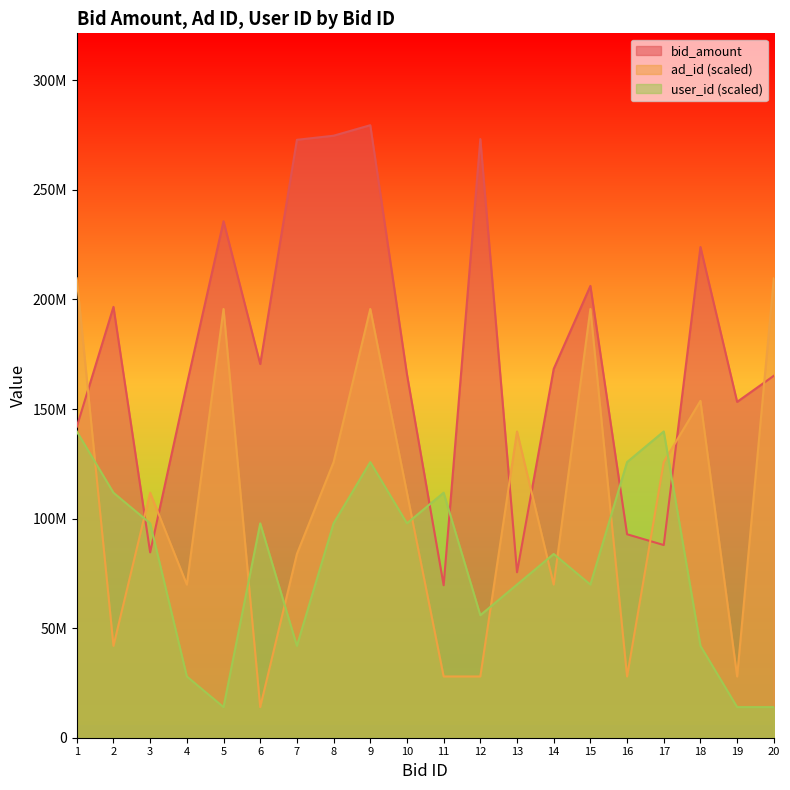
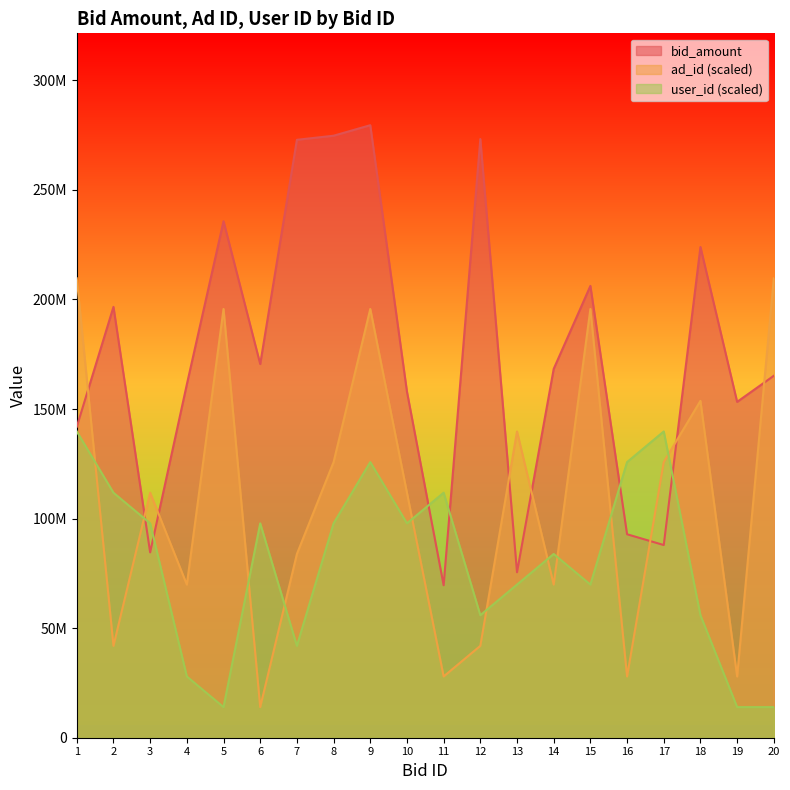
  {
    "bid_amount": {
      "1": 142000000,
      "2": 197000000,
      "3": 85000000,
      "4": 161000000,
      "5": 236000000,
      "6": 171000000,
      "7": 273000000,
      "8": 275000000,
      "9": 280000000,
-     "10": 166000000,
+     "10": 158000000,
      "11": 70000000,
      "12": 273000000,
      "13": 76000000,
      "14": 168000000,
      "15": 206000000,
      "16": 93000000,
      "17": 88000000,
      "18": 224000000,
      "19": 153000000,
      "20": 165000000
    },
    "ad_id (scaled)": {
      "1": 210000000,
      "2": 42000000,
      "3": 112000000,
      "4": 70000000,
      "5": 196000000,
      "6": 14000000,
      "7": 84000000,
      "8": 126000000,
      "9": 196000000,
      "10": 112000000,
      "11": 28000000,
-     "12": 28000000,
+     "12": 42000000,
      "13": 140000000,
      "14": 70000000,
      "15": 196000000,
      "16": 28000000,
      "17": 126000000,
      "18": 154000000,
      "19": 28000000,
      "20": 210000000
    },
    "user_id (scaled)": {
      "1": 140000000,
      "2": 112000000,
      "3": 98000000,
      "4": 28000000,
      "5": 14000000,
      "6": 98000000,
      "7": 42000000,
      "8": 98000000,
      "9": 126000000,
      "10": 98000000,
      "11": 112000000,
      "12": 56000000,
      "13": 70000000,
      "14": 84000000,
      "15": 70000000,
      "16": 126000000,
      "17": 140000000,
-     "18": 42000000,
+     "18": 56000000,
      "19": 14000000,
      "20": 14000000
    }
  }
